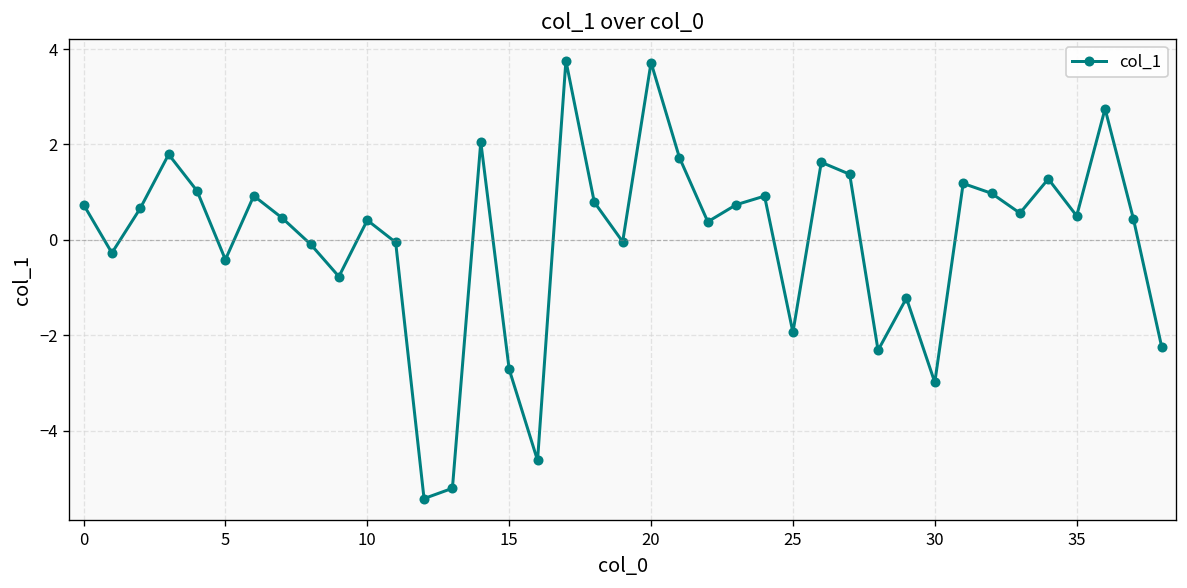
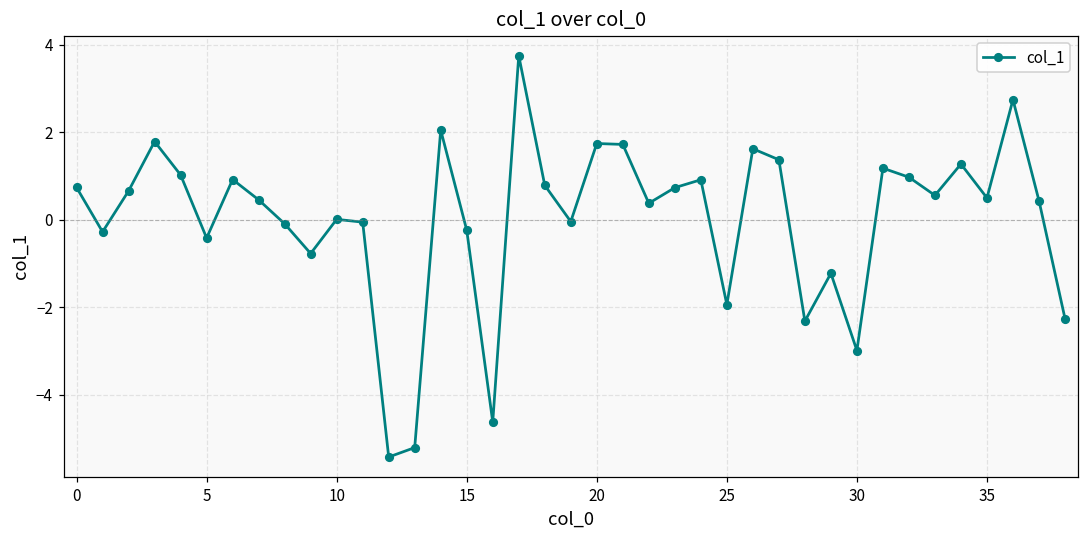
  {
    "0": 0.7,
    "5": -0.4,
-   "10": 0.4,
-   "15": -2.7,
-   "20": 3.7,
+   "10": 0.0,
+   "15": -0.2,
+   "20": 1.7,
    "25": -1.9,
    "30": -3.0,
    "35": 0.5
  }
